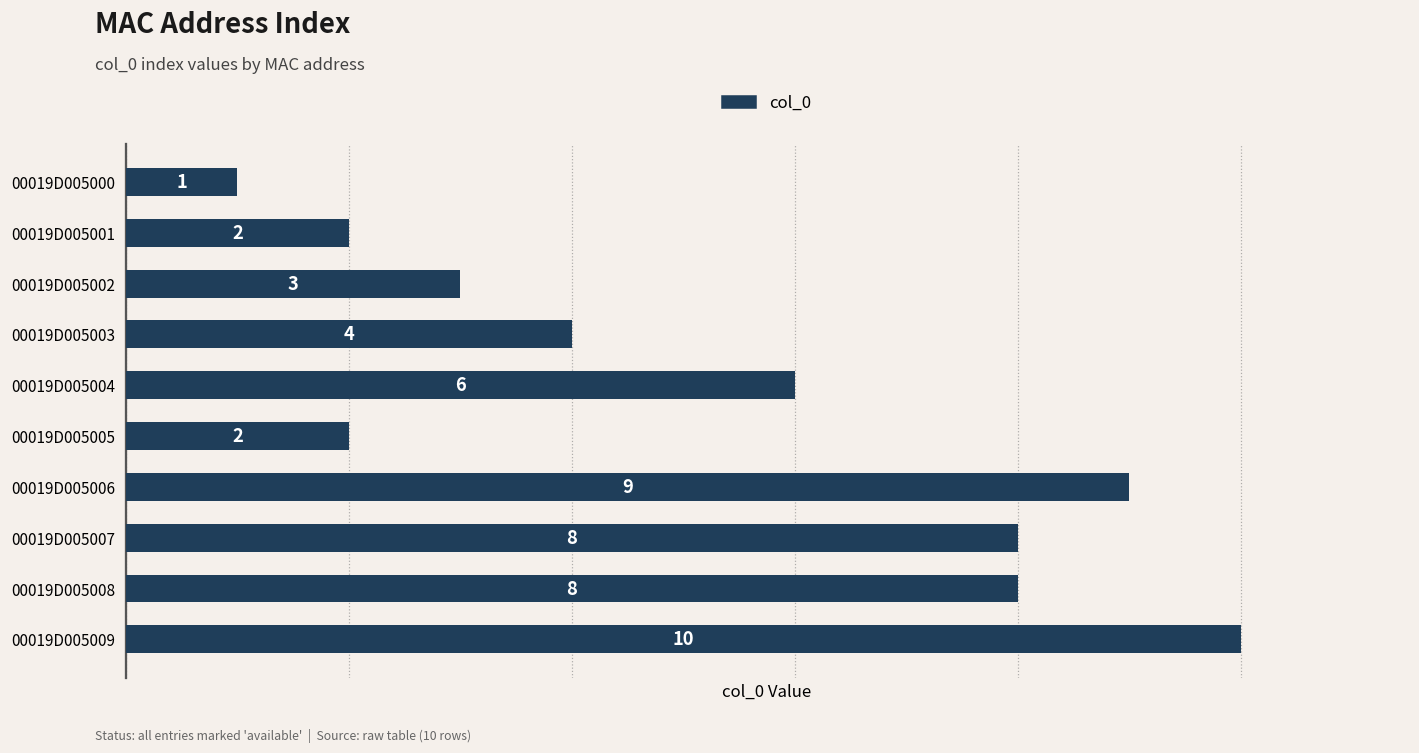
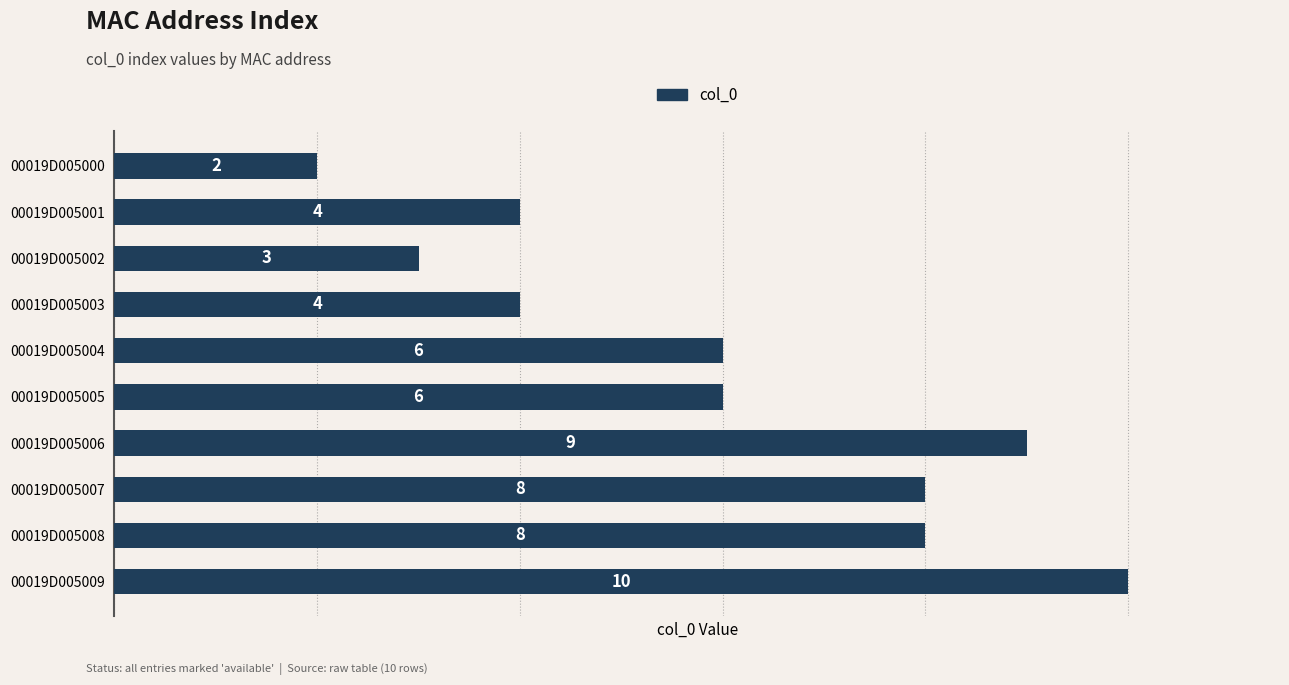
  {
-   "00019D005000": 1,
-   "00019D005001": 2,
+   "00019D005000": 2,
+   "00019D005001": 4,
    "00019D005002": 3,
    "00019D005003": 4,
    "00019D005004": 6,
-   "00019D005005": 2,
+   "00019D005005": 6,
    "00019D005006": 9,
    "00019D005007": 8,
    "00019D005008": 8,
    "00019D005009": 10
  }
